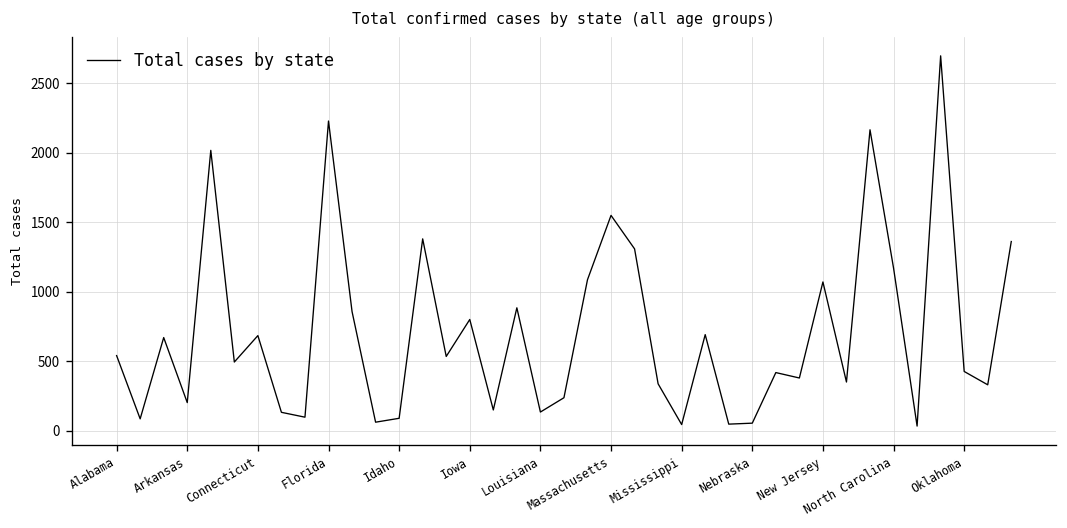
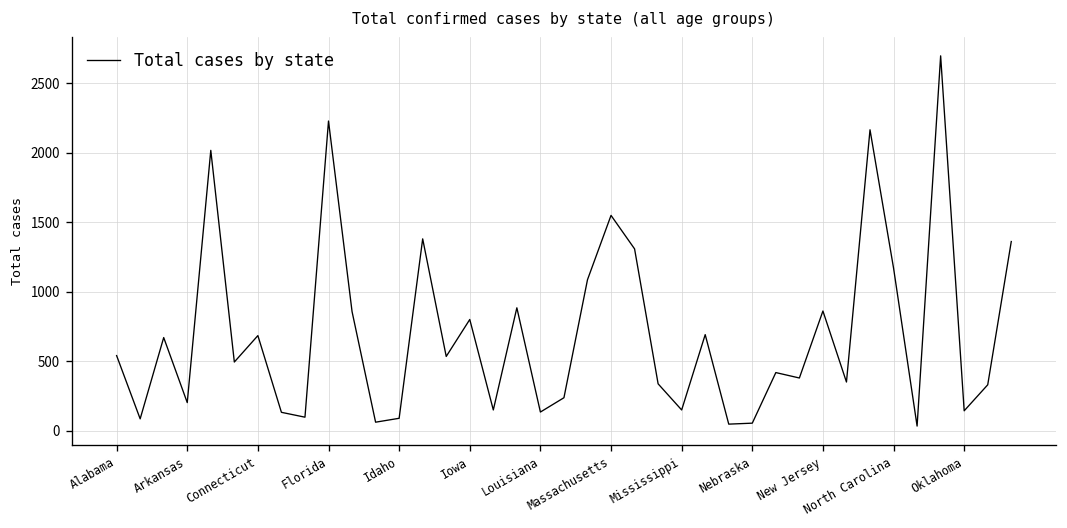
  {
    "Alabama": 540,
    "Arkansas": 200,
    "Connecticut": 690,
    "Florida": 2230,
    "Idaho": 90,
    "Iowa": 800,
    "Louisiana": 140,
    "Massachusetts": 1550,
-   "Mississippi": 50,
+   "Mississippi": 150,
    "Nebraska": 60,
-   "New Jersey": 1070,
+   "New Jersey": 860,
    "North Carolina": 1170,
-   "Oklahoma": 430
+   "Oklahoma": 140
  }
